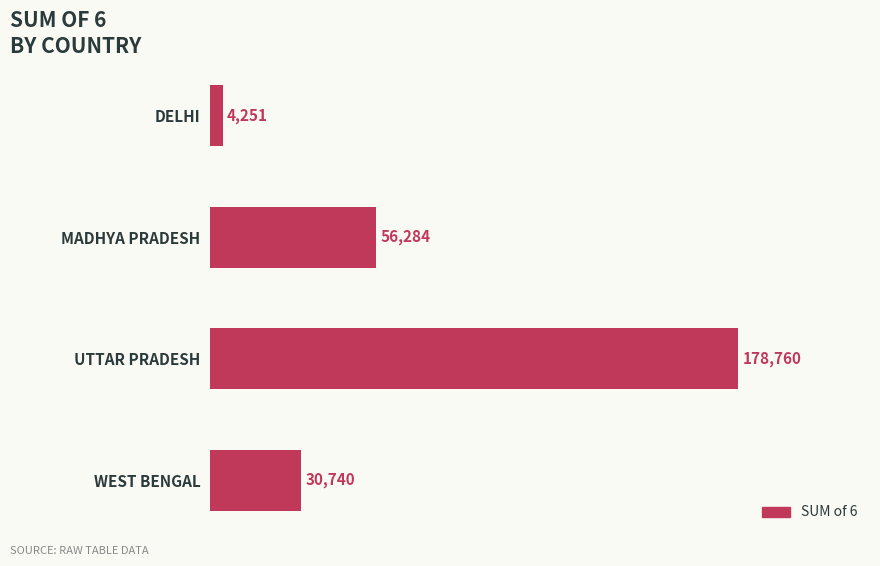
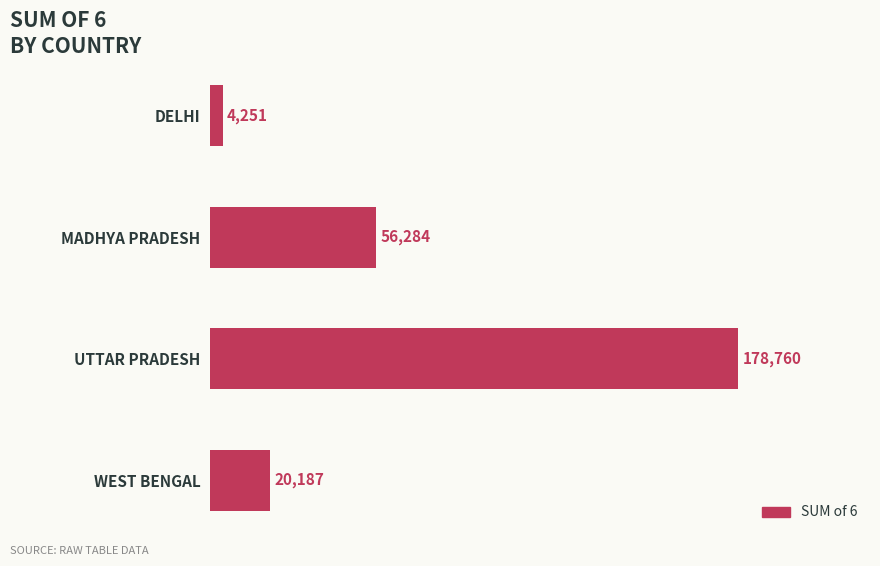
  {
    "DELHI": "4,251",
    "MADHYA PRADESH": "56,284",
    "UTTAR PRADESH": "178,760",
-   "WEST BENGAL": "30,740"
+   "WEST BENGAL": "20,187"
  }
